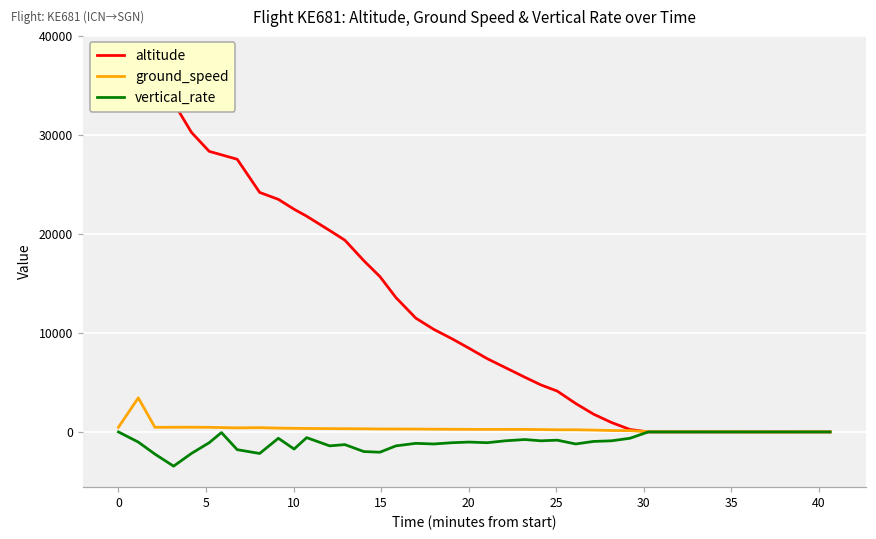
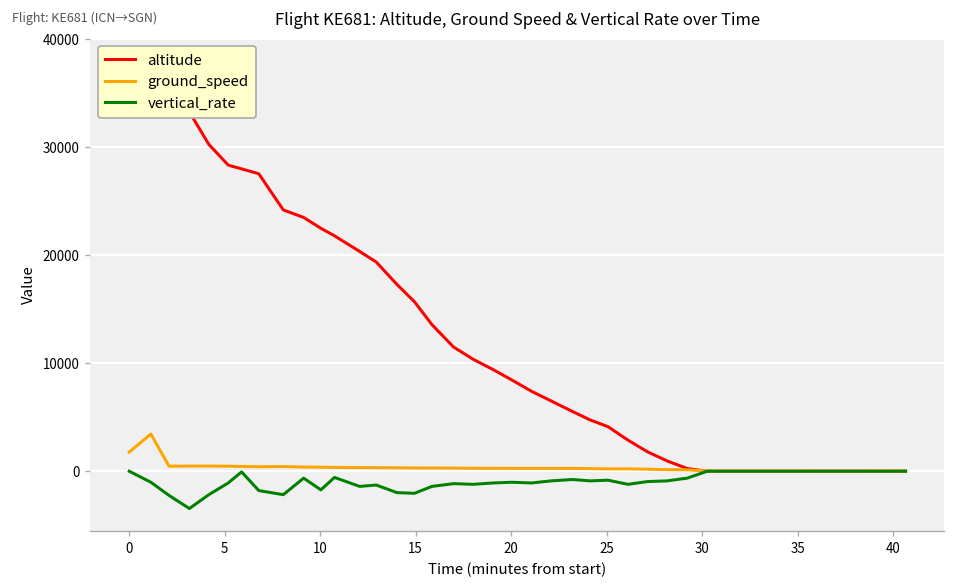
  {
    "ground_speed": {
-     "0": 0
+     "0": 2000
    },
    "vertical_rate": {
      "0": 0
    }
  }
